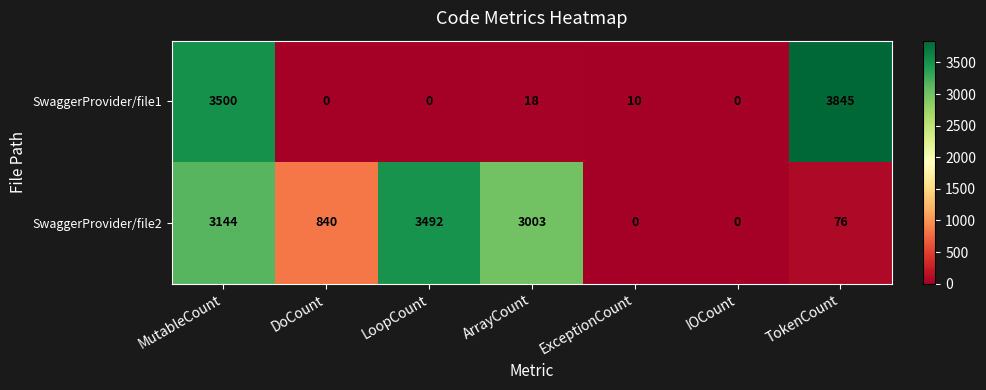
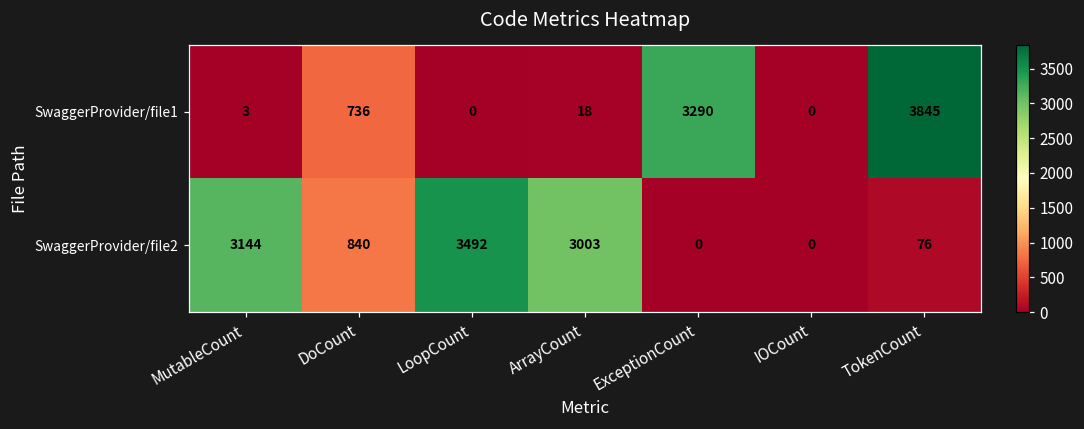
  {
    "SwaggerProvider/file1": {
-     "MutableCount": 3500,
-     "DoCount": 0,
+     "MutableCount": 3,
+     "DoCount": 736,
      "LoopCount": 0,
      "ArrayCount": 18,
-     "ExceptionCount": 10,
+     "ExceptionCount": 3290,
      "IOCount": 0,
      "TokenCount": 3845
    },
    "SwaggerProvider/file2": {
      "MutableCount": 3144,
      "DoCount": 840,
      "LoopCount": 3492,
      "ArrayCount": 3003,
      "ExceptionCount": 0,
      "IOCount": 0,
      "TokenCount": 76
    }
  }
